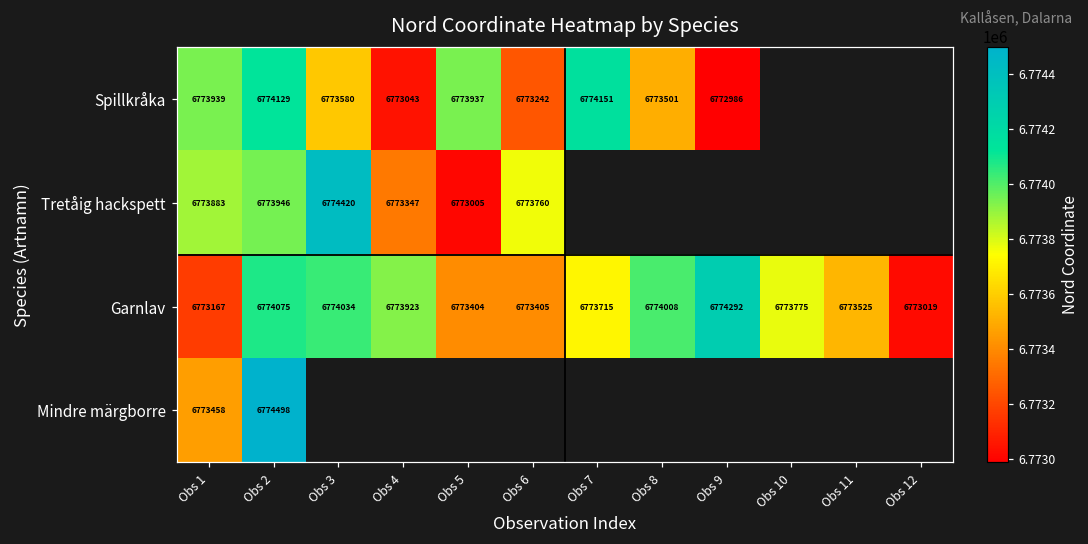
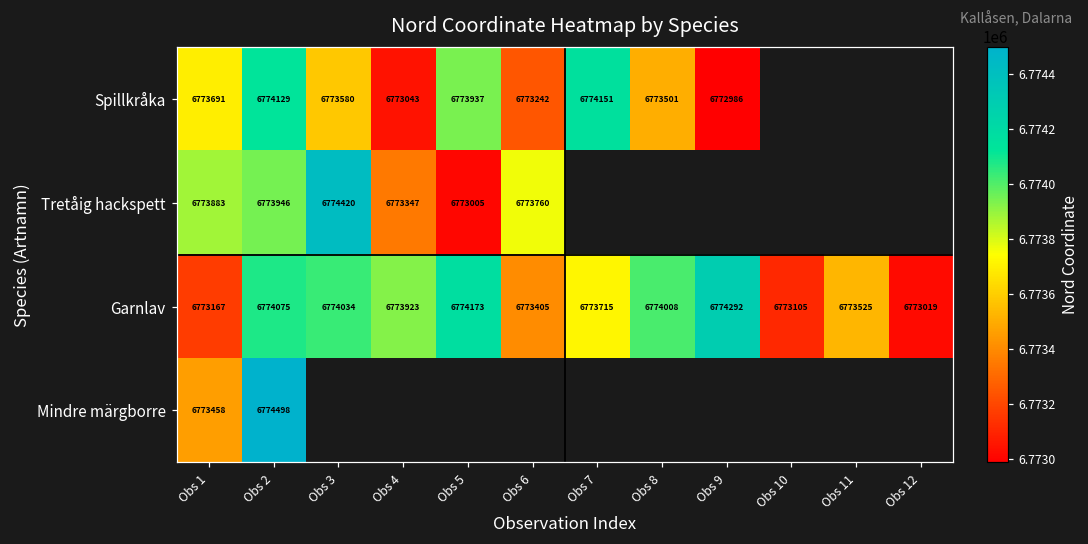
  {
    "Spillkråka": {
-     "Obs 1": 6773939,
+     "Obs 1": 6773691,
      "Obs 2": 6774129,
      "Obs 3": 6773580,
      "Obs 4": 6773043,
      "Obs 5": 6773937,
      "Obs 6": 6773242,
      "Obs 7": 6774151,
      "Obs 8": 6773501,
      "Obs 9": 6772986
    },
    "Tretåig hackspett": {
      "Obs 1": 6773883,
      "Obs 2": 6773946,
      "Obs 3": 6774420,
      "Obs 4": 6773347,
      "Obs 5": 6773005,
      "Obs 6": 6773760
    },
    "Garnlav": {
      "Obs 1": 6773167,
      "Obs 2": 6774075,
      "Obs 3": 6774034,
      "Obs 4": 6773923,
-     "Obs 5": 6773404,
+     "Obs 5": 6774173,
      "Obs 6": 6773405,
      "Obs 7": 6773715,
      "Obs 8": 6774008,
      "Obs 9": 6774292,
-     "Obs 10": 6773775,
+     "Obs 10": 6773105,
      "Obs 11": 6773525,
      "Obs 12": 6773019
    },
    "Mindre märgborre": {
      "Obs 1": 6773458,
      "Obs 2": 6774498
    }
  }
